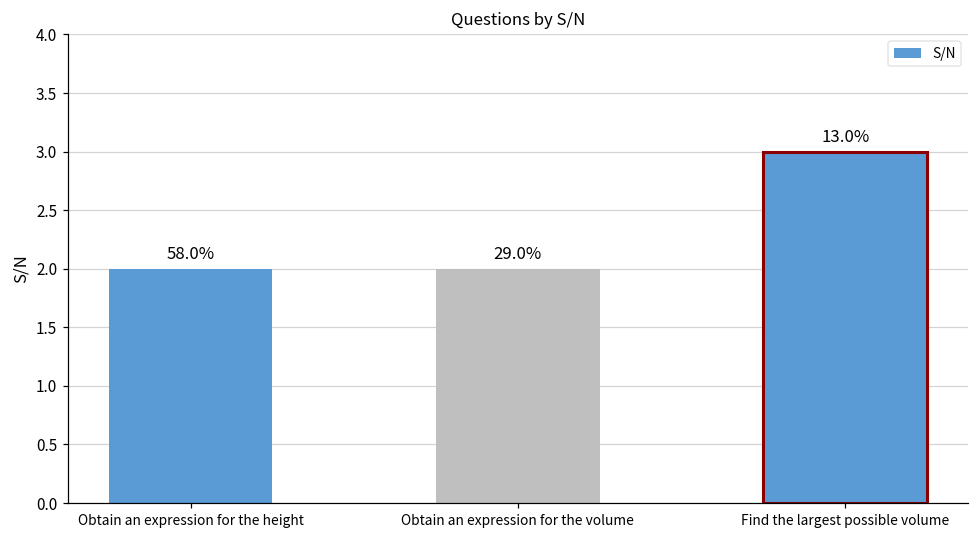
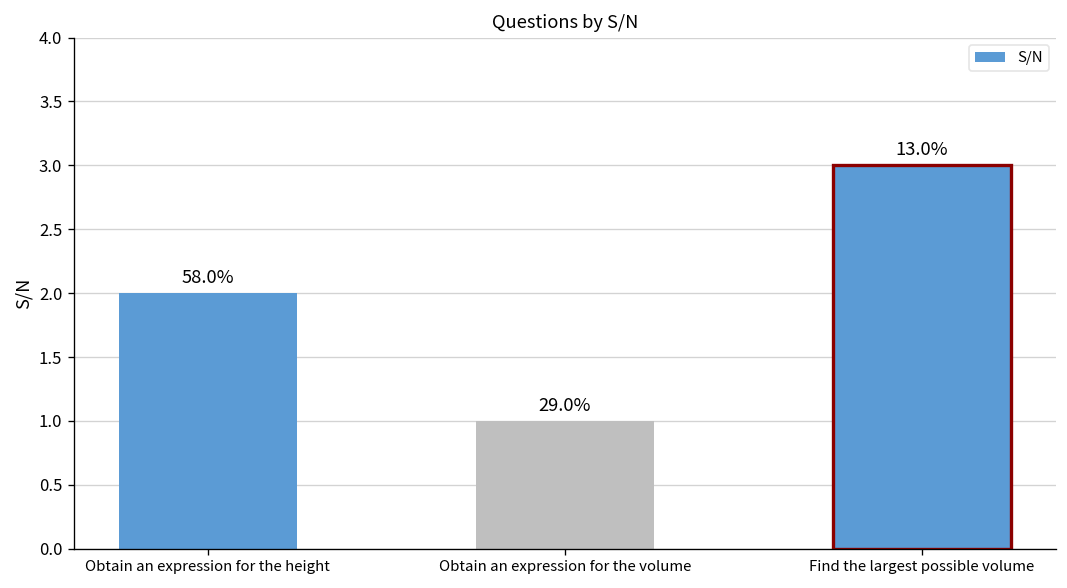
  {
-   "Obtain an expression for the volume": 2
+   "Obtain an expression for the volume": 1
  }
